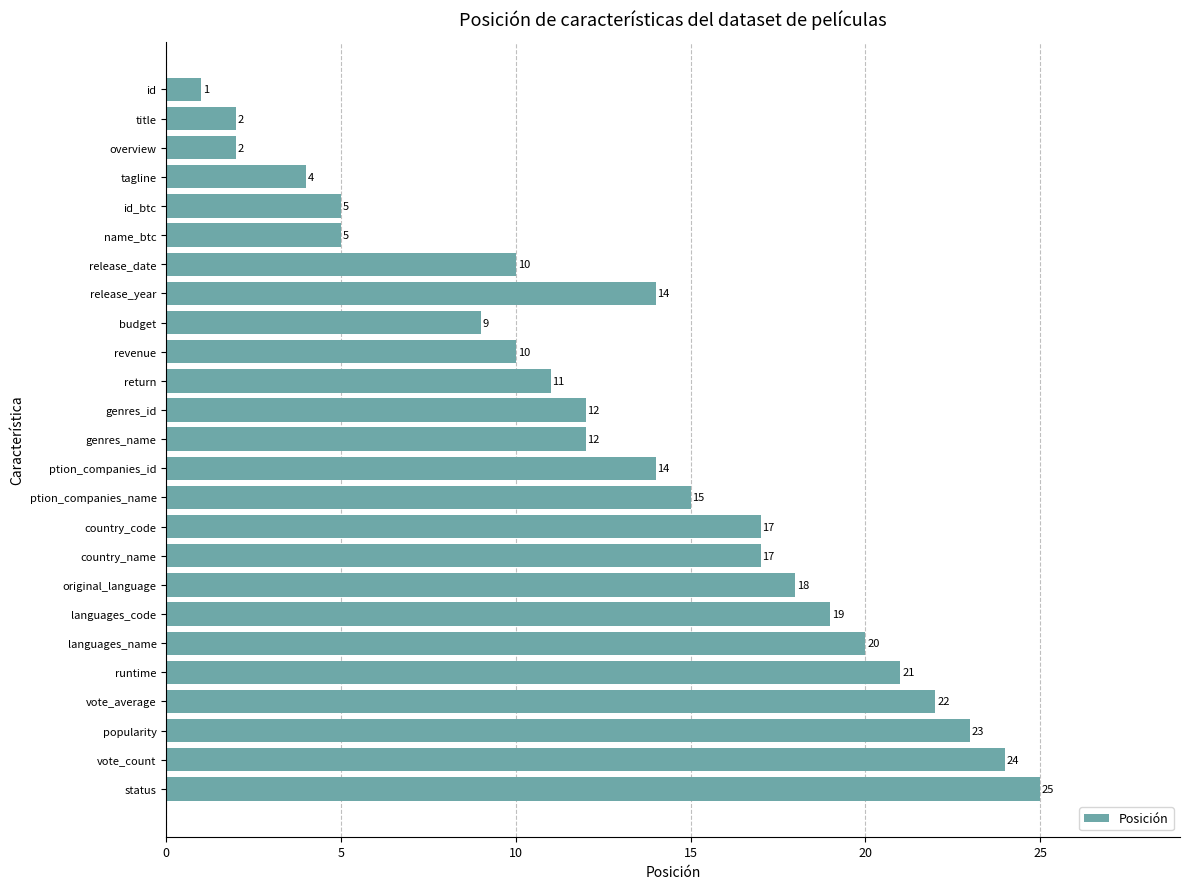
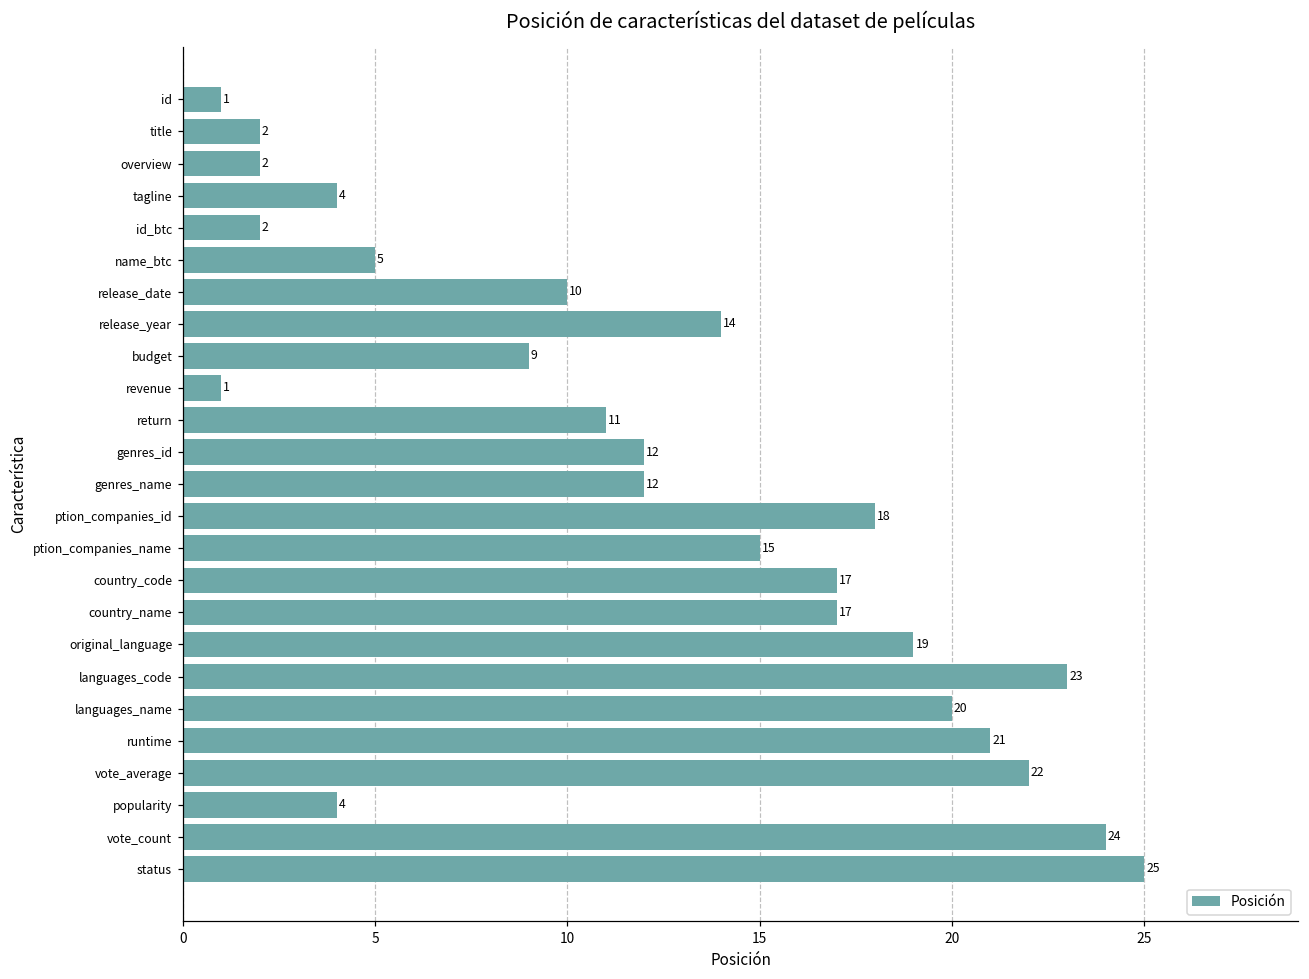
  {
    "id": 1,
    "title": 2,
    "overview": 2,
    "tagline": 4,
-   "id_btc": 5,
+   "id_btc": 2,
    "name_btc": 5,
    "release_date": 10,
    "release_year": 14,
    "budget": 9,
-   "revenue": 10,
+   "revenue": 1,
    "return": 11,
    "genres_id": 12,
    "genres_name": 12,
-   "ption_companies_id": 14,
+   "ption_companies_id": 18,
    "ption_companies_name": 15,
    "country_code": 17,
    "country_name": 17,
-   "original_language": 18,
-   "languages_code": 19,
+   "original_language": 19,
+   "languages_code": 23,
    "languages_name": 20,
    "runtime": 21,
    "vote_average": 22,
-   "popularity": 23,
+   "popularity": 4,
    "vote_count": 24,
    "status": 25
  }
